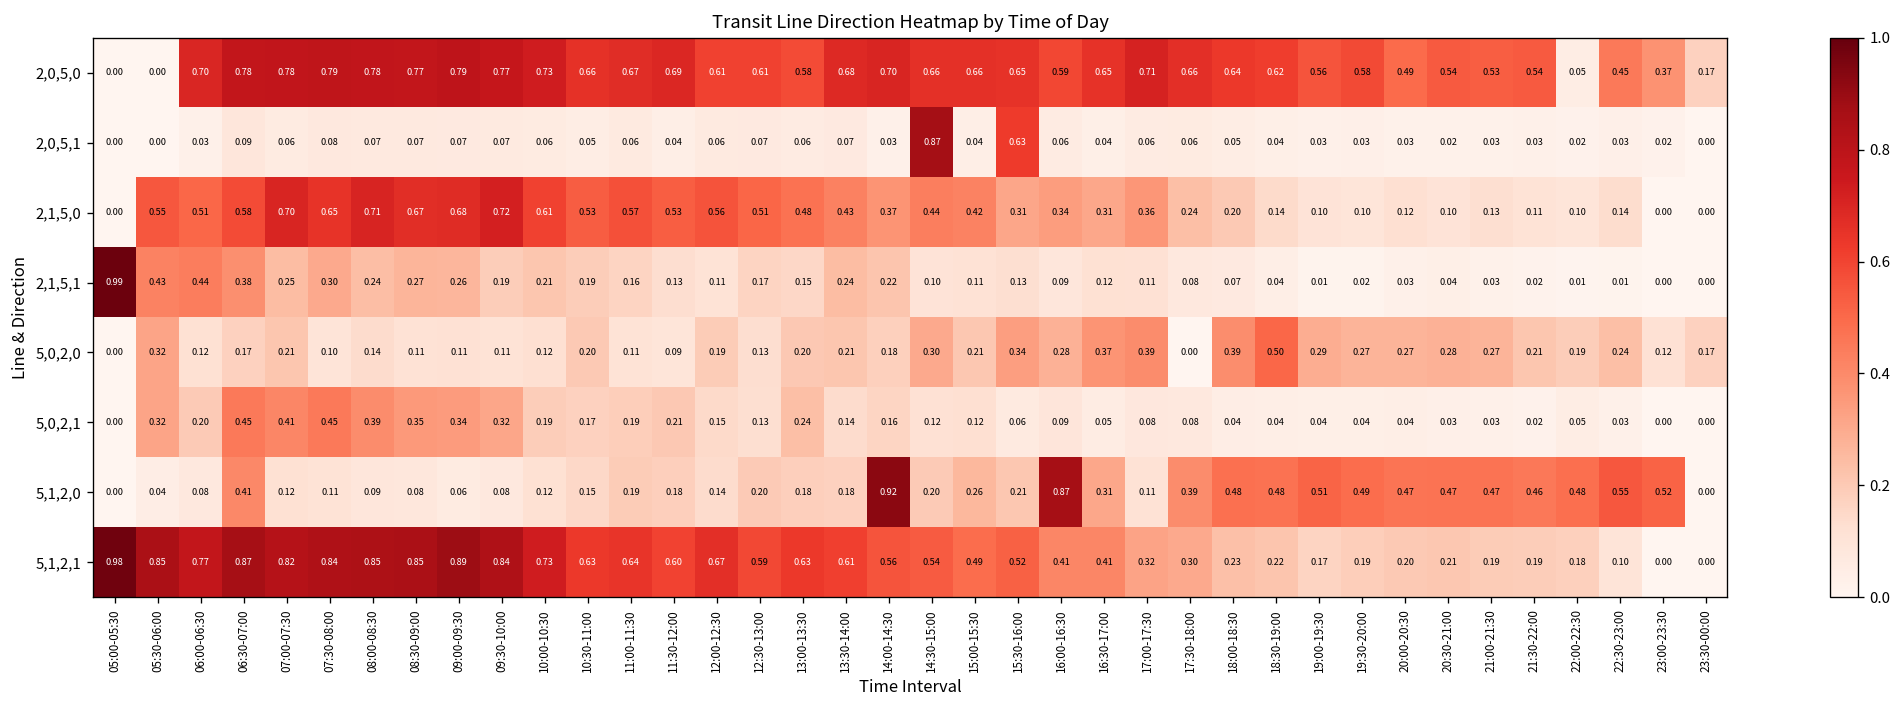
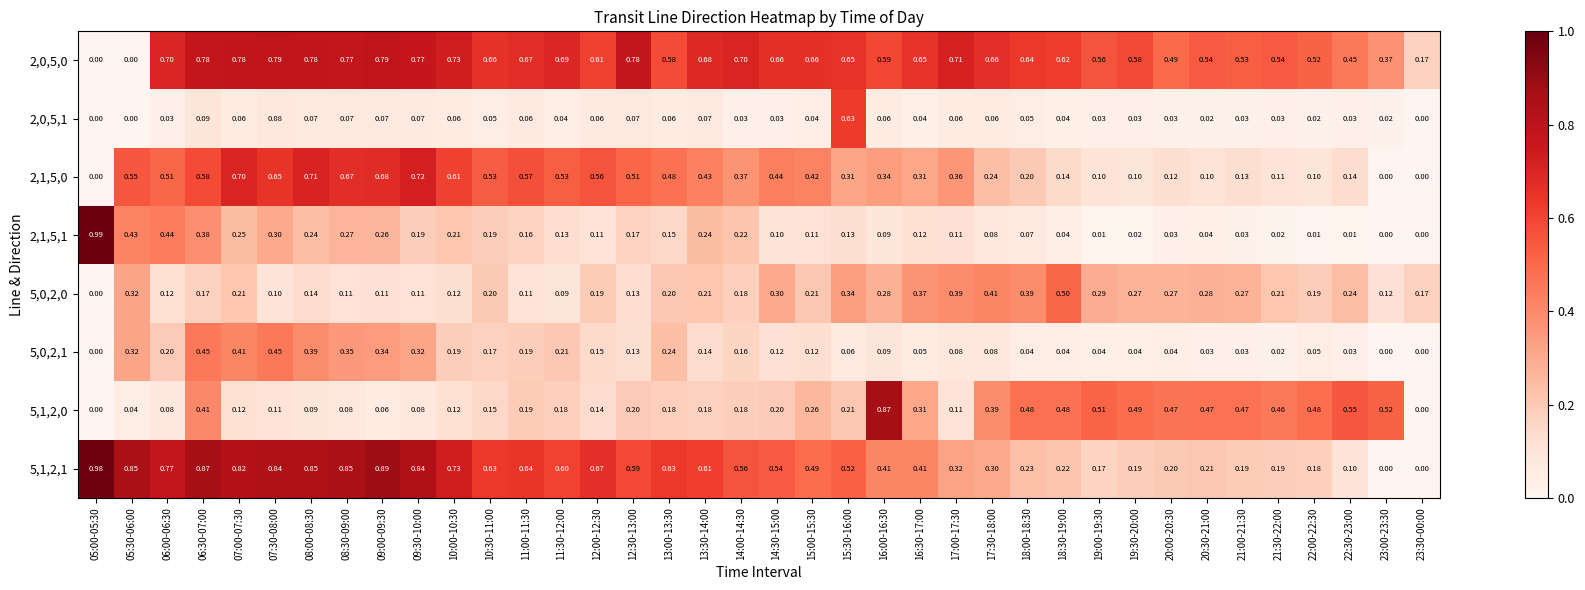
  {
    "2,0,5,0": {
      "05:00-05:30": 0.00,
      "05:30-06:00": 0.00,
      "06:00-06:30": 0.70,
      "06:30-07:00": 0.78,
      "07:00-07:30": 0.78,
      "07:30-08:00": 0.79,
      "08:00-08:30": 0.78,
      "08:30-09:00": 0.77,
      "09:00-09:30": 0.79,
      "09:30-10:00": 0.77,
      "10:00-10:30": 0.73,
      "10:30-11:00": 0.66,
      "11:00-11:30": 0.67,
      "11:30-12:00": 0.69,
      "12:00-12:30": 0.61,
-     "12:30-13:00": 0.61,
+     "12:30-13:00": 0.78,
      "13:00-13:30": 0.58,
      "13:30-14:00": 0.68,
      "14:00-14:30": 0.70,
      "14:30-15:00": 0.66,
      "15:00-15:30": 0.66,
      "15:30-16:00": 0.65,
      "16:00-16:30": 0.59,
      "16:30-17:00": 0.65,
      "17:00-17:30": 0.71,
      "17:30-18:00": 0.66,
      "18:00-18:30": 0.64,
      "18:30-19:00": 0.62,
      "19:00-19:30": 0.56,
      "19:30-20:00": 0.58,
      "20:00-20:30": 0.49,
      "20:30-21:00": 0.54,
      "21:00-21:30": 0.53,
      "21:30-22:00": 0.54,
-     "22:00-22:30": 0.05,
+     "22:00-22:30": 0.52,
      "22:30-23:00": 0.45,
      "23:00-23:30": 0.37,
      "23:30-00:00": 0.17
    },
    "2,0,5,1": {
      "05:00-05:30": 0.00,
      "05:30-06:00": 0.00,
      "06:00-06:30": 0.03,
      "06:30-07:00": 0.09,
      "07:00-07:30": 0.06,
      "07:30-08:00": 0.08,
      "08:00-08:30": 0.07,
      "08:30-09:00": 0.07,
      "09:00-09:30": 0.07,
      "09:30-10:00": 0.07,
      "10:00-10:30": 0.06,
      "10:30-11:00": 0.05,
      "11:00-11:30": 0.06,
      "11:30-12:00": 0.04,
      "12:00-12:30": 0.06,
      "12:30-13:00": 0.07,
      "13:00-13:30": 0.06,
      "13:30-14:00": 0.07,
      "14:00-14:30": 0.03,
-     "14:30-15:00": 0.87,
+     "14:30-15:00": 0.03,
      "15:00-15:30": 0.04,
      "15:30-16:00": 0.63,
      "16:00-16:30": 0.06,
      "16:30-17:00": 0.04,
      "17:00-17:30": 0.06,
      "17:30-18:00": 0.06,
      "18:00-18:30": 0.05,
      "18:30-19:00": 0.04,
      "19:00-19:30": 0.03,
      "19:30-20:00": 0.03,
      "20:00-20:30": 0.03,
      "20:30-21:00": 0.02,
      "21:00-21:30": 0.03,
      "21:30-22:00": 0.03,
      "22:00-22:30": 0.02,
      "22:30-23:00": 0.03,
      "23:00-23:30": 0.02,
      "23:30-00:00": 0.00
    },
    "5,0,2,0": {
      "05:00-05:30": 0.00,
      "05:30-06:00": 0.32,
      "06:00-06:30": 0.12,
      "06:30-07:00": 0.17,
      "07:00-07:30": 0.21,
      "07:30-08:00": 0.10,
      "08:00-08:30": 0.14,
      "08:30-09:00": 0.11,
      "09:00-09:30": 0.11,
      "09:30-10:00": 0.11,
      "10:00-10:30": 0.12,
      "10:30-11:00": 0.20,
      "11:00-11:30": 0.11,
      "11:30-12:00": 0.09,
      "12:00-12:30": 0.19,
      "12:30-13:00": 0.13,
      "13:00-13:30": 0.20,
      "13:30-14:00": 0.21,
      "14:00-14:30": 0.18,
      "14:30-15:00": 0.30,
      "15:00-15:30": 0.21,
      "15:30-16:00": 0.34,
      "16:00-16:30": 0.28,
      "16:30-17:00": 0.37,
      "17:00-17:30": 0.39,
-     "17:30-18:00": 0.00,
+     "17:30-18:00": 0.41,
      "18:00-18:30": 0.39,
      "18:30-19:00": 0.50,
      "19:00-19:30": 0.29,
      "19:30-20:00": 0.27,
      "20:00-20:30": 0.27,
      "20:30-21:00": 0.28,
      "21:00-21:30": 0.27,
      "21:30-22:00": 0.21,
      "22:00-22:30": 0.19,
      "22:30-23:00": 0.24,
      "23:00-23:30": 0.12,
      "23:30-00:00": 0.17
    },
    "5,1,2,0": {
      "05:00-05:30": 0.00,
      "05:30-06:00": 0.04,
      "06:00-06:30": 0.08,
      "06:30-07:00": 0.41,
      "07:00-07:30": 0.12,
      "07:30-08:00": 0.11,
      "08:00-08:30": 0.09,
      "08:30-09:00": 0.08,
      "09:00-09:30": 0.06,
      "09:30-10:00": 0.08,
      "10:00-10:30": 0.12,
      "10:30-11:00": 0.15,
      "11:00-11:30": 0.19,
      "11:30-12:00": 0.18,
      "12:00-12:30": 0.14,
      "12:30-13:00": 0.20,
      "13:00-13:30": 0.18,
      "13:30-14:00": 0.18,
-     "14:00-14:30": 0.92,
+     "14:00-14:30": 0.18,
      "14:30-15:00": 0.20,
      "15:00-15:30": 0.26,
      "15:30-16:00": 0.21,
      "16:00-16:30": 0.87,
      "16:30-17:00": 0.31,
      "17:00-17:30": 0.11,
      "17:30-18:00": 0.39,
      "18:00-18:30": 0.48,
      "18:30-19:00": 0.48,
      "19:00-19:30": 0.51,
      "19:30-20:00": 0.49,
      "20:00-20:30": 0.47,
      "20:30-21:00": 0.47,
      "21:00-21:30": 0.47,
      "21:30-22:00": 0.46,
      "22:00-22:30": 0.48,
      "22:30-23:00": 0.55,
      "23:00-23:30": 0.52,
      "23:30-00:00": 0.00
    }
  }
